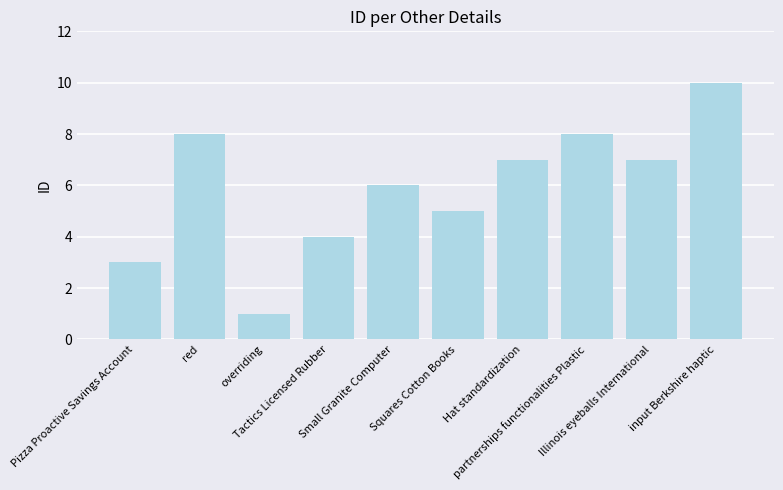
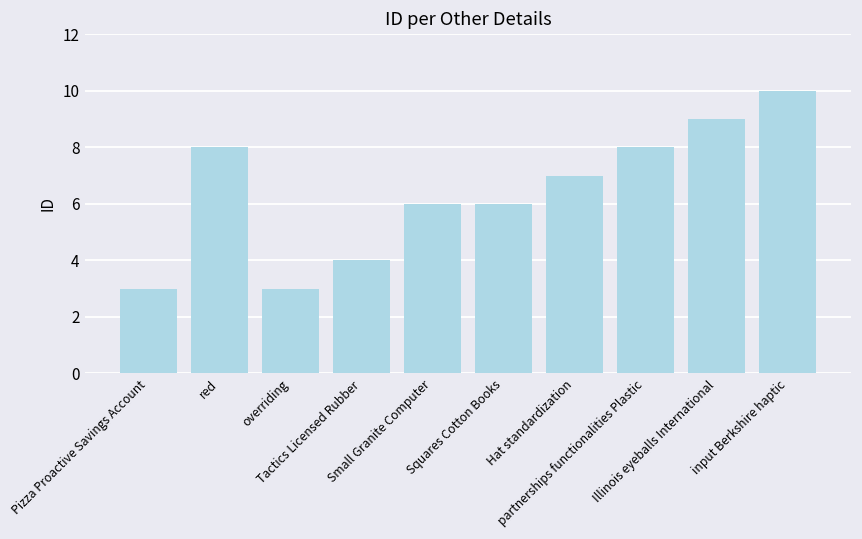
  {
    "Pizza Proactive Savings Account": 3,
    "red": 8,
-   "overriding": 1,
+   "overriding": 3,
    "Tactics Licensed Rubber": 4,
    "Small Granite Computer": 6,
-   "Squares Cotton Books": 5,
+   "Squares Cotton Books": 6,
    "Hat standardization": 7,
    "partnerships functionalities Plastic": 8,
-   "Illinois eyeballs International": 7,
+   "Illinois eyeballs International": 9,
    "input Berkshire haptic": 10
  }
